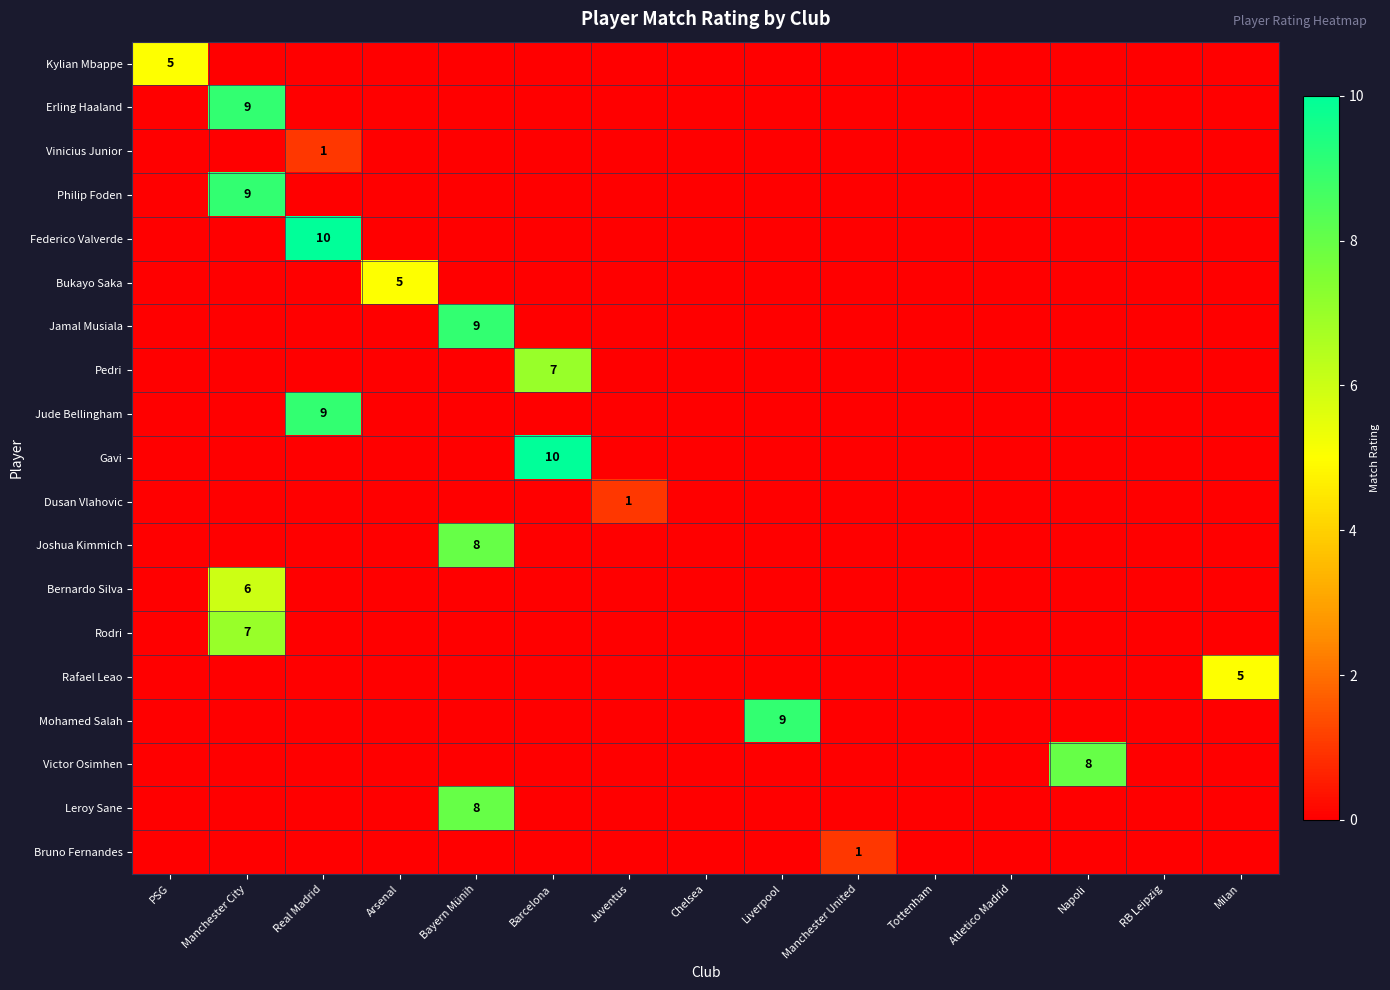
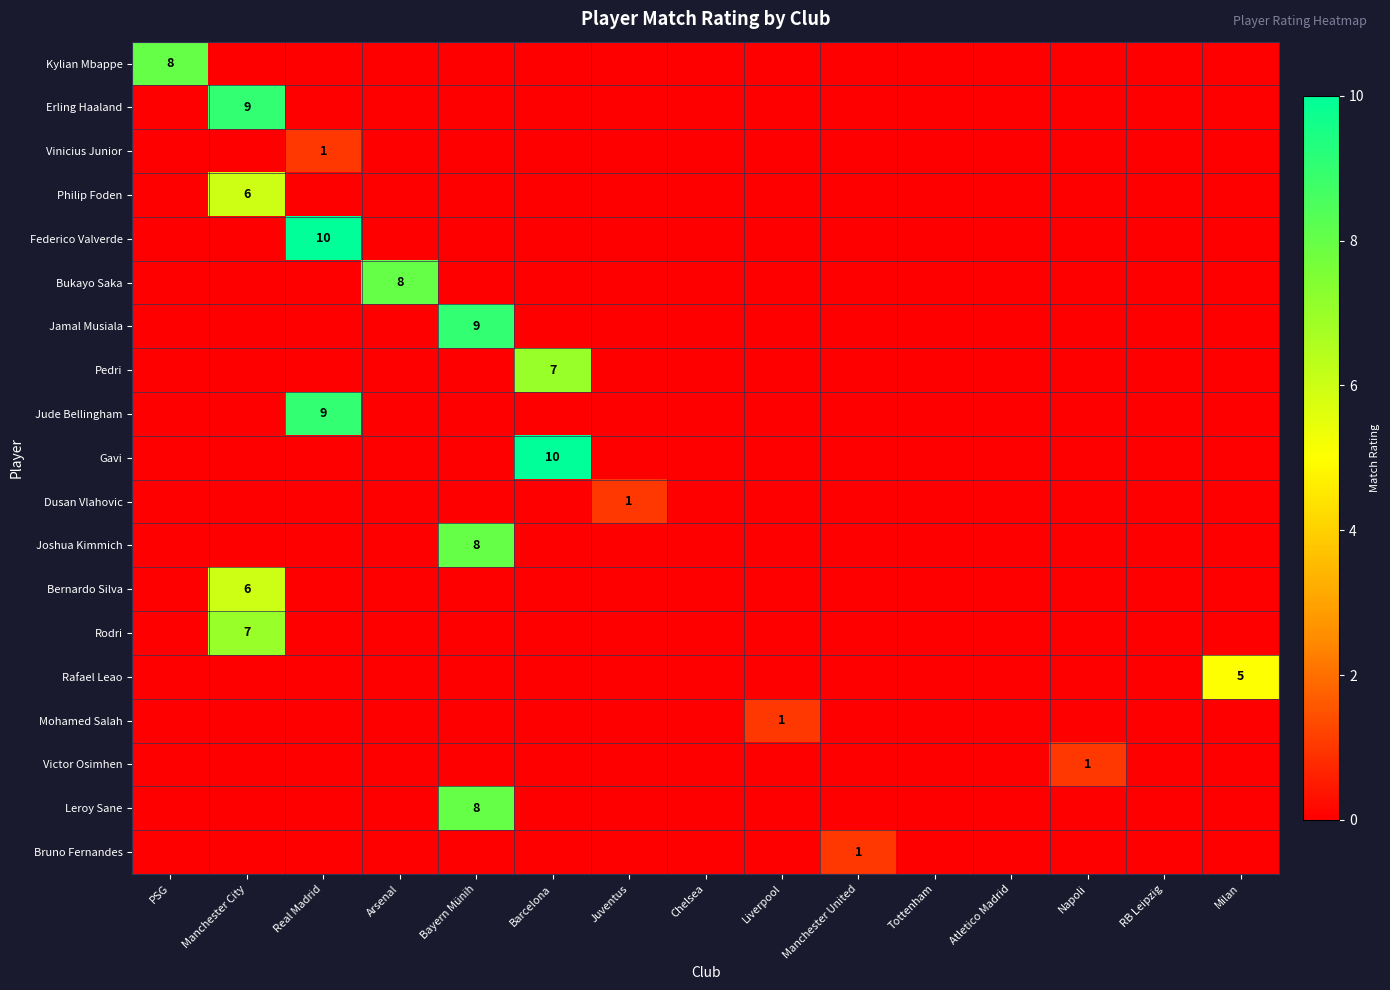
  {
    "Kylian Mbappe": {
-     "PSG": 5
+     "PSG": 8
    },
    "Erling Haaland": {
      "Manchester City": 9
    },
    "Vinicius Junior": {
      "Real Madrid": 1
    },
    "Philip Foden": {
-     "Manchester City": 9
+     "Manchester City": 6
    },
    "Federico Valverde": {
      "Real Madrid": 10
    },
    "Bukayo Saka": {
-     "Arsenal": 5
+     "Arsenal": 8
    },
    "Jamal Musiala": {
      "Bayern Münih": 9
    },
    "Pedri": {
      "Barcelona": 7
    },
    "Jude Bellingham": {
      "Real Madrid": 9
    },
    "Gavi": {
      "Barcelona": 10
    },
    "Dusan Vlahovic": {
      "Juventus": 1
    },
    "Joshua Kimmich": {
      "Bayern Münih": 8
    },
    "Bernardo Silva": {
      "Manchester City": 6
    },
    "Rodri": {
      "Manchester City": 7
    },
    "Rafael Leao": {
      "Milan": 5
    },
    "Mohamed Salah": {
-     "Liverpool": 9
+     "Liverpool": 1
    },
    "Victor Osimhen": {
-     "Napoli": 8
+     "Napoli": 1
    },
    "Leroy Sane": {
      "Bayern Münih": 8
    },
    "Bruno Fernandes": {
      "Manchester United": 1
    }
  }
